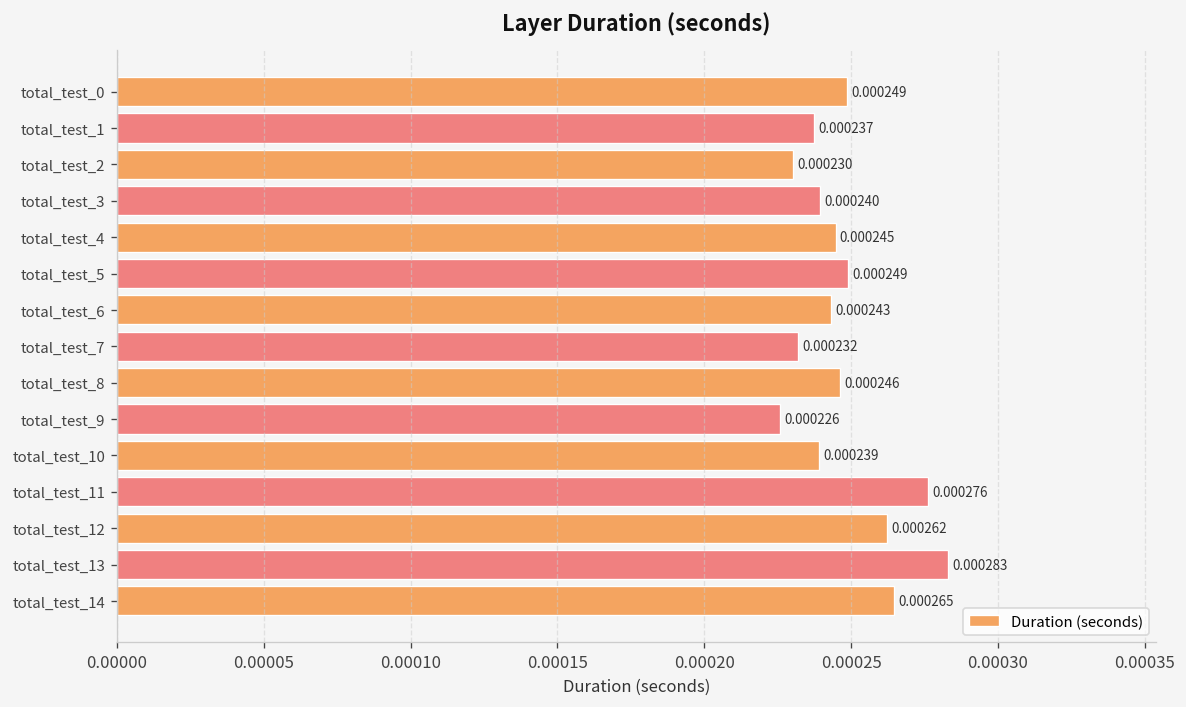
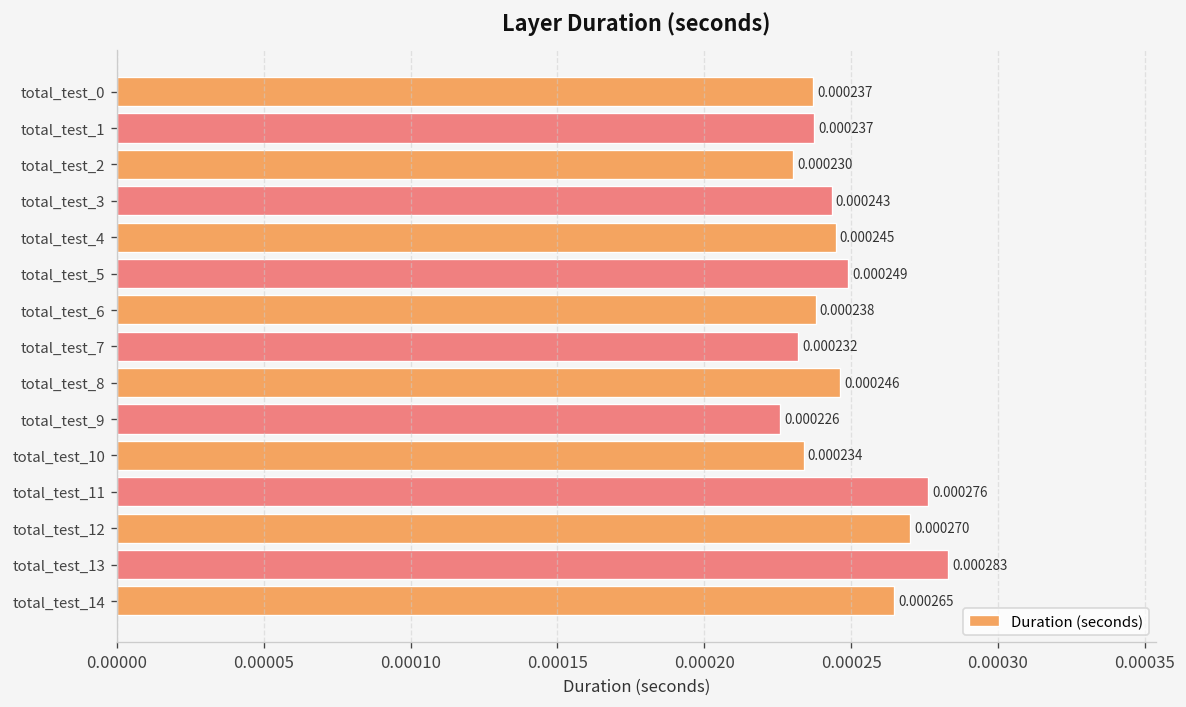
  {
-   "total_test_0": 0.000249,
+   "total_test_0": 0.000237,
    "total_test_1": 0.000237,
    "total_test_2": 0.000230,
-   "total_test_3": 0.000240,
+   "total_test_3": 0.000243,
    "total_test_4": 0.000245,
    "total_test_5": 0.000249,
-   "total_test_6": 0.000243,
+   "total_test_6": 0.000238,
    "total_test_7": 0.000232,
    "total_test_8": 0.000246,
    "total_test_9": 0.000226,
-   "total_test_10": 0.000239,
+   "total_test_10": 0.000234,
    "total_test_11": 0.000276,
-   "total_test_12": 0.000262,
+   "total_test_12": 0.000270,
    "total_test_13": 0.000283,
    "total_test_14": 0.000265
  }
